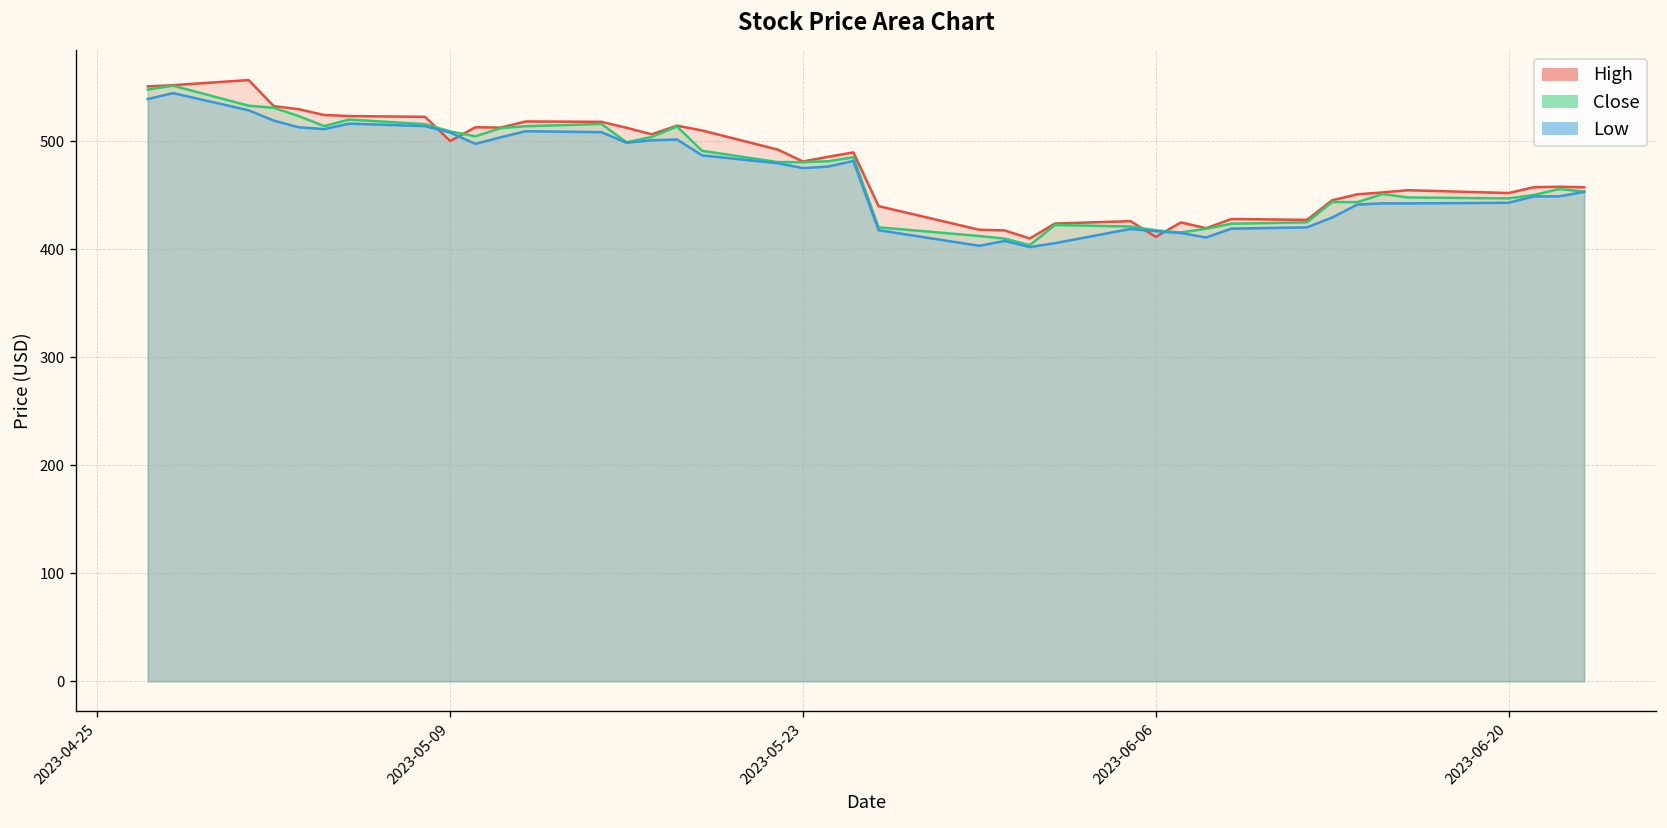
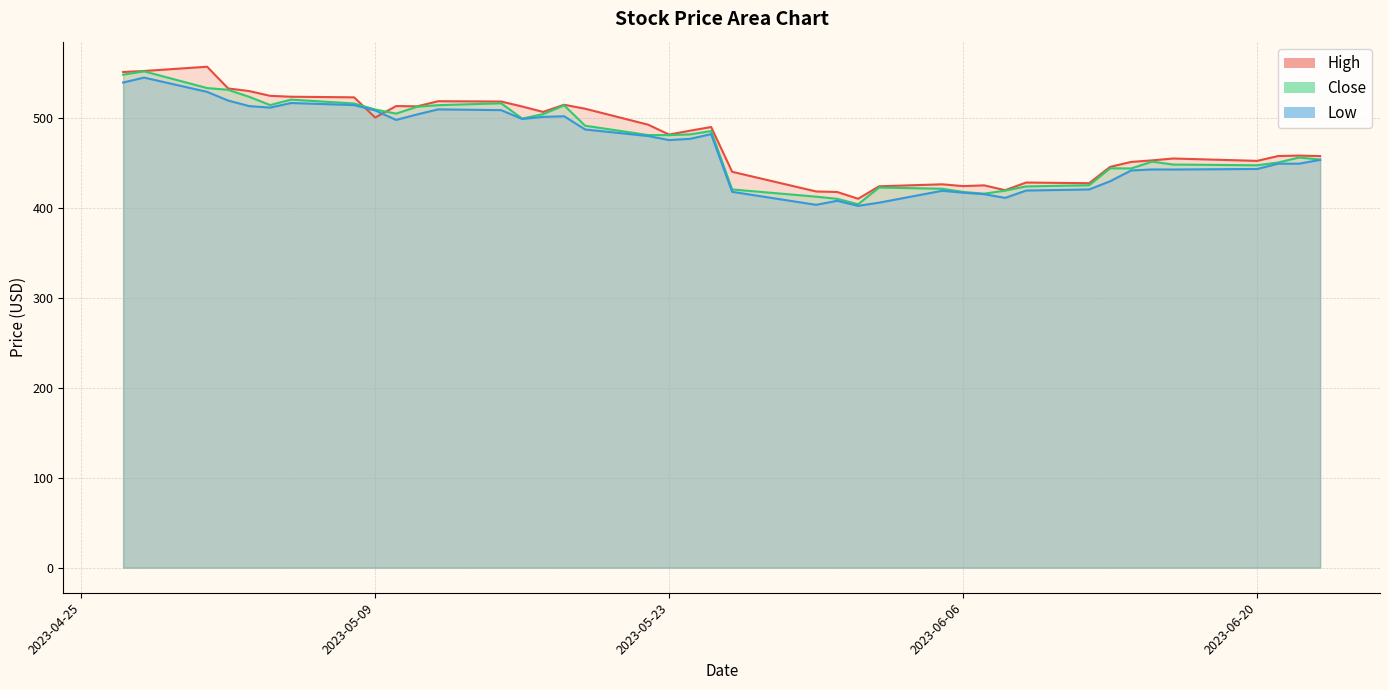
  {
    "High": {
      "2023-05-09": 500,
-     "2023-06-06": 410,
+     "2023-06-06": 420,
      "2023-06-20": 450
    }
  }
